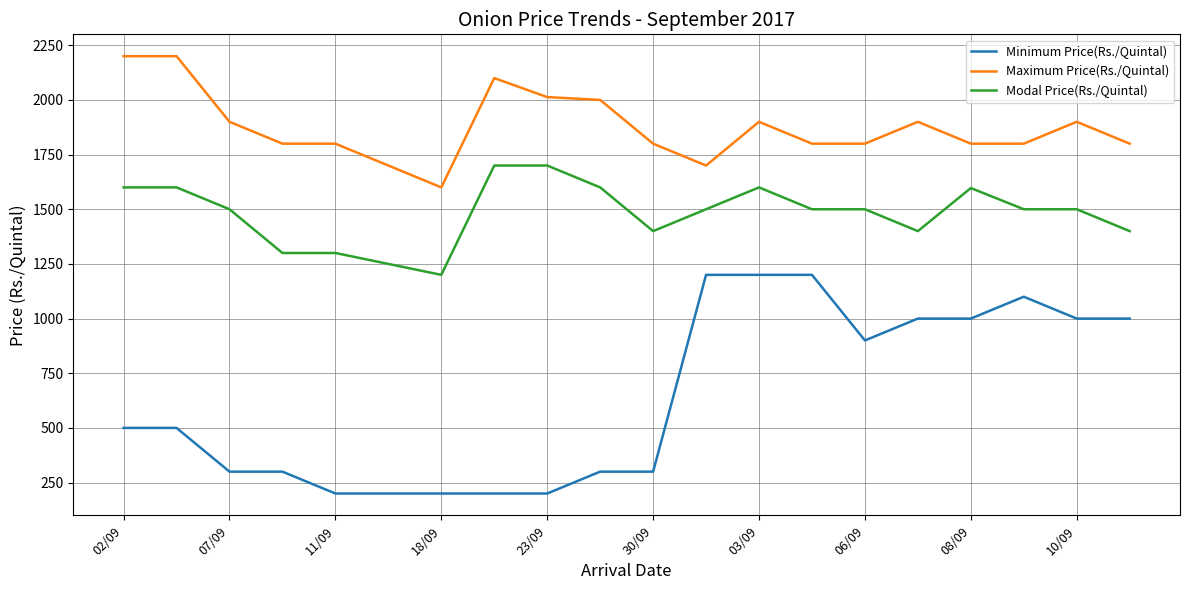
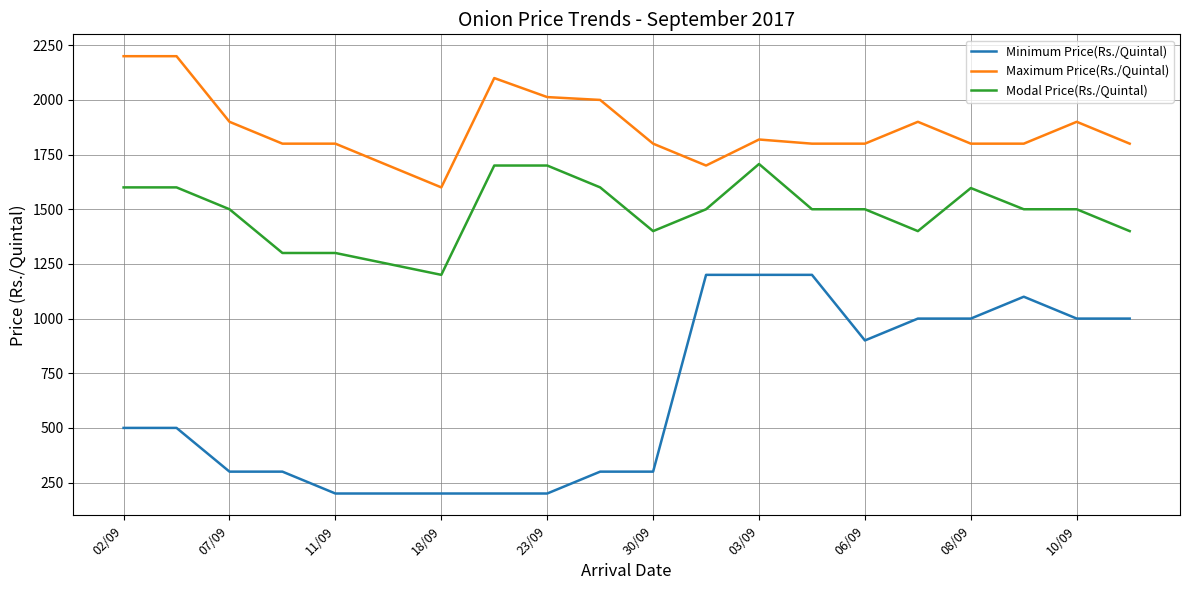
  {
    "Minimum Price(Rs./Quintal)": {
      "02/09": 500,
      "18/09": 200,
      "23/09": 200,
      "30/09": 300,
      "03/09": 1200,
      "06/09": 900,
      "08/09": 1000,
      "10/09": 1000
    },
    "Maximum Price(Rs./Quintal)": {
      "02/09": 2200,
      "18/09": 1600,
      "23/09": 2010,
      "30/09": 1800,
-     "03/09": 1900,
+     "03/09": 1820,
      "06/09": 1800,
      "08/09": 1800,
      "10/09": 1900
    },
    "Modal Price(Rs./Quintal)": {
      "02/09": 1600,
      "18/09": 1200,
      "23/09": 1700,
      "30/09": 1400,
-     "03/09": 1600,
+     "03/09": 1710,
      "06/09": 1500,
      "08/09": 1600,
      "10/09": 1500
    }
  }
